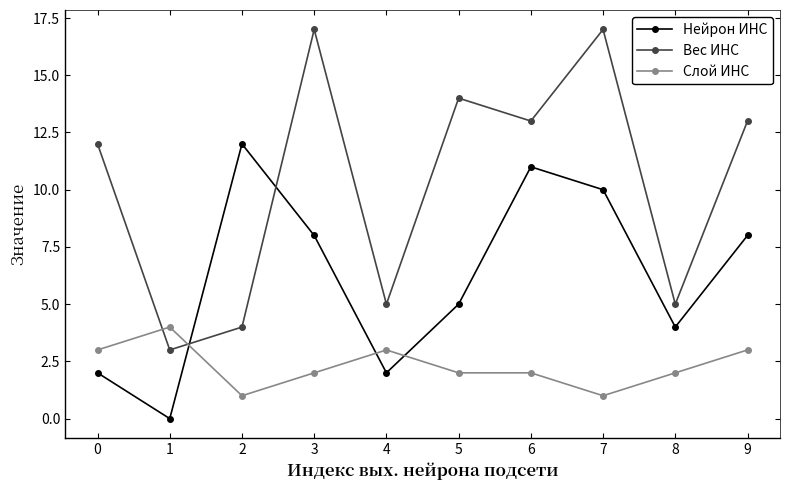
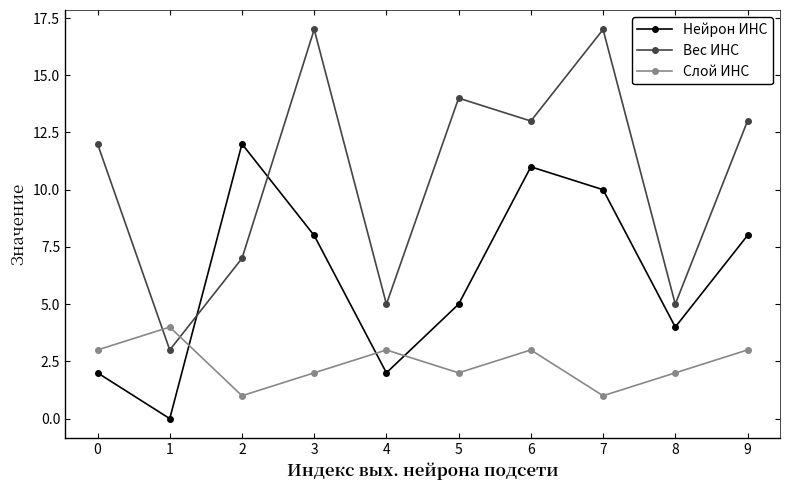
  {
    "Нейрон ИНС": {
      "0": 2,
      "1": 0,
      "2": 12,
      "3": 8,
      "4": 2,
      "5": 5,
      "6": 11,
      "7": 10,
      "8": 4,
      "9": 8
    },
    "Вес ИНС": {
      "0": 12,
      "1": 3,
-     "2": 4,
+     "2": 7,
      "3": 17,
      "4": 5,
      "5": 14,
      "6": 13,
      "7": 17,
      "8": 5,
      "9": 13
    },
    "Слой ИНС": {
      "0": 3,
      "1": 4,
      "2": 1,
      "3": 2,
      "4": 3,
      "5": 2,
-     "6": 2,
+     "6": 3,
      "7": 1,
      "8": 2,
      "9": 3
    }
  }
